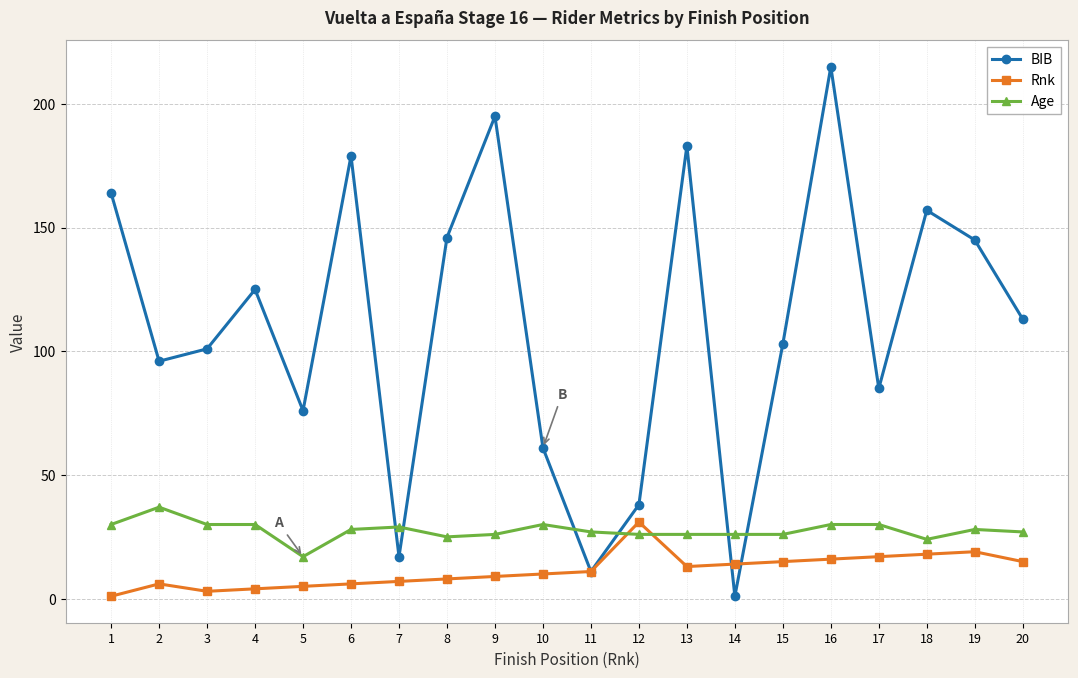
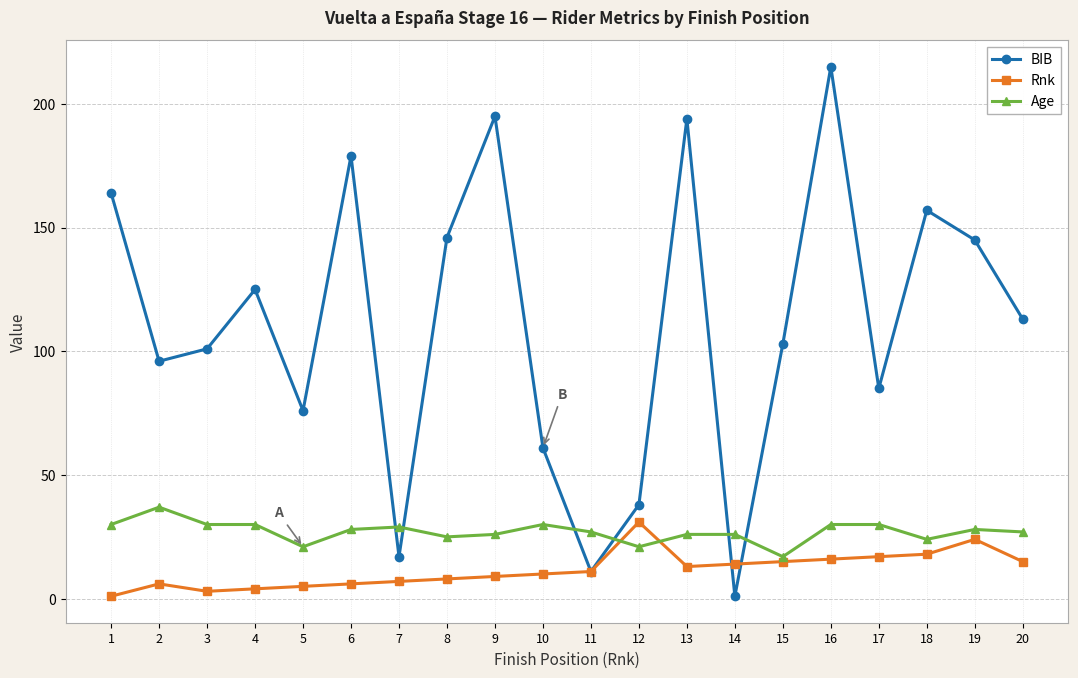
  {
    "BIB": {
      "1": 164,
      "2": 96,
      "3": 101,
      "4": 125,
      "5": 76,
      "6": 179,
      "7": 17,
      "8": 146,
      "9": 195,
      "10": 61,
      "12": 38,
-     "13": 183,
+     "13": 194,
      "14": 1,
      "15": 103,
      "16": 215,
      "17": 85,
      "18": 157,
      "19": 145,
      "20": 113
    },
    "Rnk": {
      "1": 1,
      "2": 6,
      "3": 3,
      "4": 4,
      "5": 5,
      "6": 6,
      "7": 7,
      "8": 8,
      "9": 9,
      "10": 10,
      "12": 31,
      "13": 13,
      "14": 14,
      "15": 15,
      "16": 16,
      "17": 17,
      "18": 18,
-     "19": 19,
+     "19": 24,
      "20": 15
    },
    "Age": {
      "1": 30,
      "2": 37,
      "3": 30,
      "4": 30,
-     "5": 17,
+     "5": 21,
      "6": 28,
      "7": 29,
      "8": 25,
      "9": 26,
      "10": 30,
      "11": 27,
-     "12": 26,
+     "12": 21,
      "13": 26,
      "14": 26,
-     "15": 26,
+     "15": 17,
      "16": 30,
      "17": 30,
      "18": 24,
      "19": 28,
      "20": 27
    }
  }
